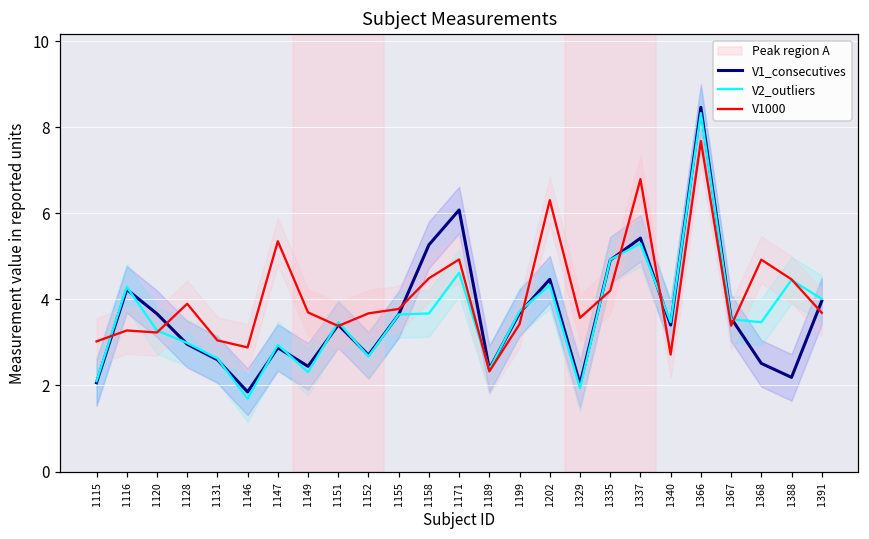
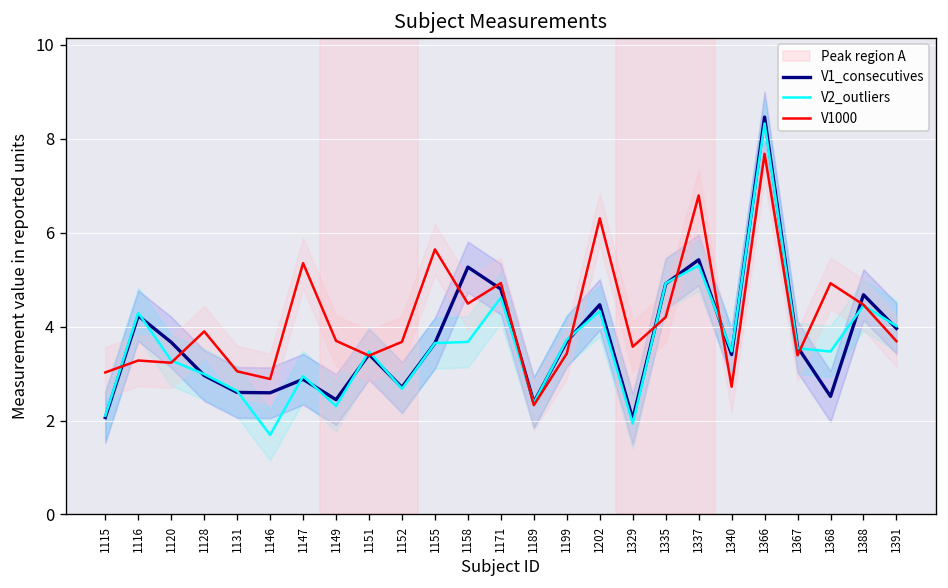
  {
    "V1_consecutives": {
      "1120": 3.7,
-     "1146": 1.9,
+     "1146": 2.6,
      "1147": 2.9,
      "1149": 2.4,
      "1158": 5.3,
-     "1171": 6.1,
+     "1171": 4.8,
      "1202": 4.5,
      "1329": 2.0,
      "1337": 5.4,
      "1340": 3.4,
      "1366": 8.5,
      "1368": 2.5,
-     "1388": 2.2
+     "1388": 4.7
    },
    "V1000": {
      "1115": 3.0,
      "1116": 3.3,
      "1128": 3.9,
      "1131": 3.0,
      "1146": 2.9,
      "1147": 5.4,
      "1149": 3.7,
      "1152": 3.7,
-     "1155": 3.8,
+     "1155": 5.6,
      "1158": 4.5,
      "1171": 4.9,
      "1199": 3.4,
      "1202": 6.3,
      "1329": 3.6,
      "1335": 4.2,
      "1337": 6.8,
      "1340": 2.7,
      "1366": 7.7,
      "1367": 3.4,
      "1368": 4.9,
      "1391": 3.7
    }
  }
